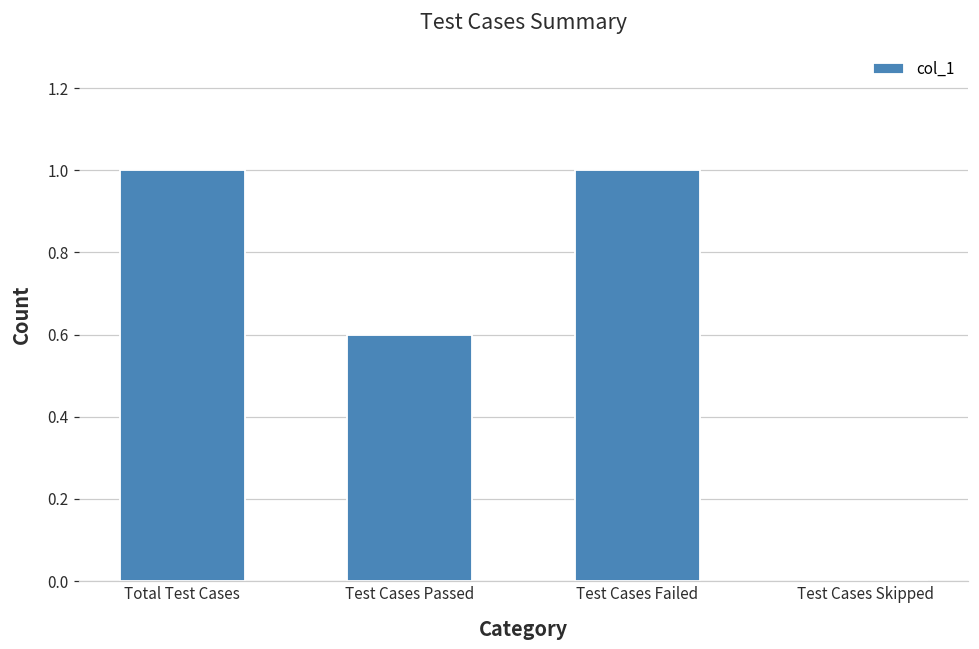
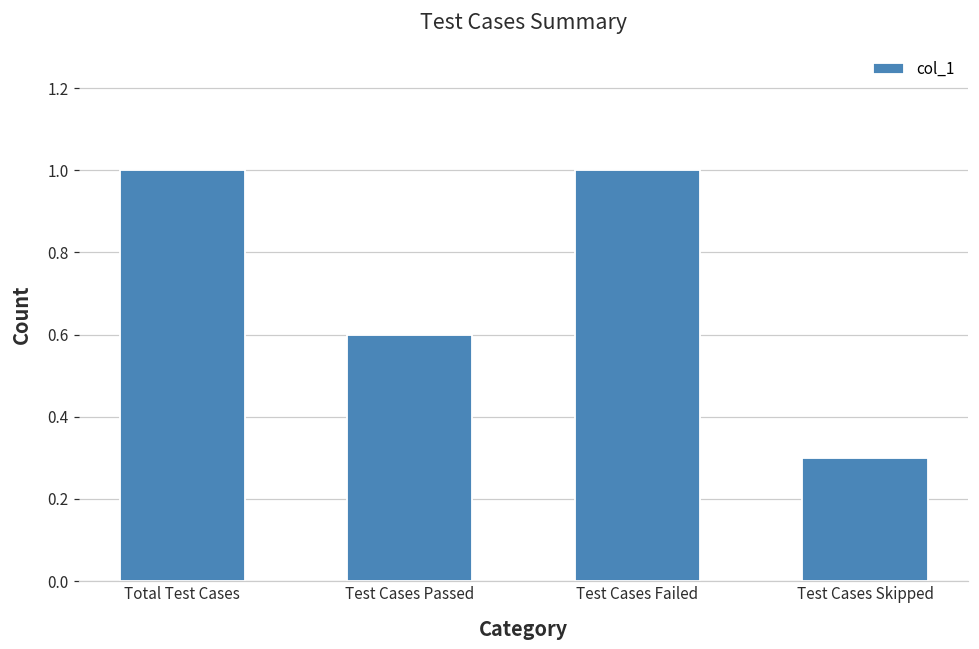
  {
    "Total Test Cases": 1.0,
    "Test Cases Passed": 0.6,
    "Test Cases Failed": 1.0,
-   "Test Cases Skipped": 0.0
+   "Test Cases Skipped": 0.3
  }
